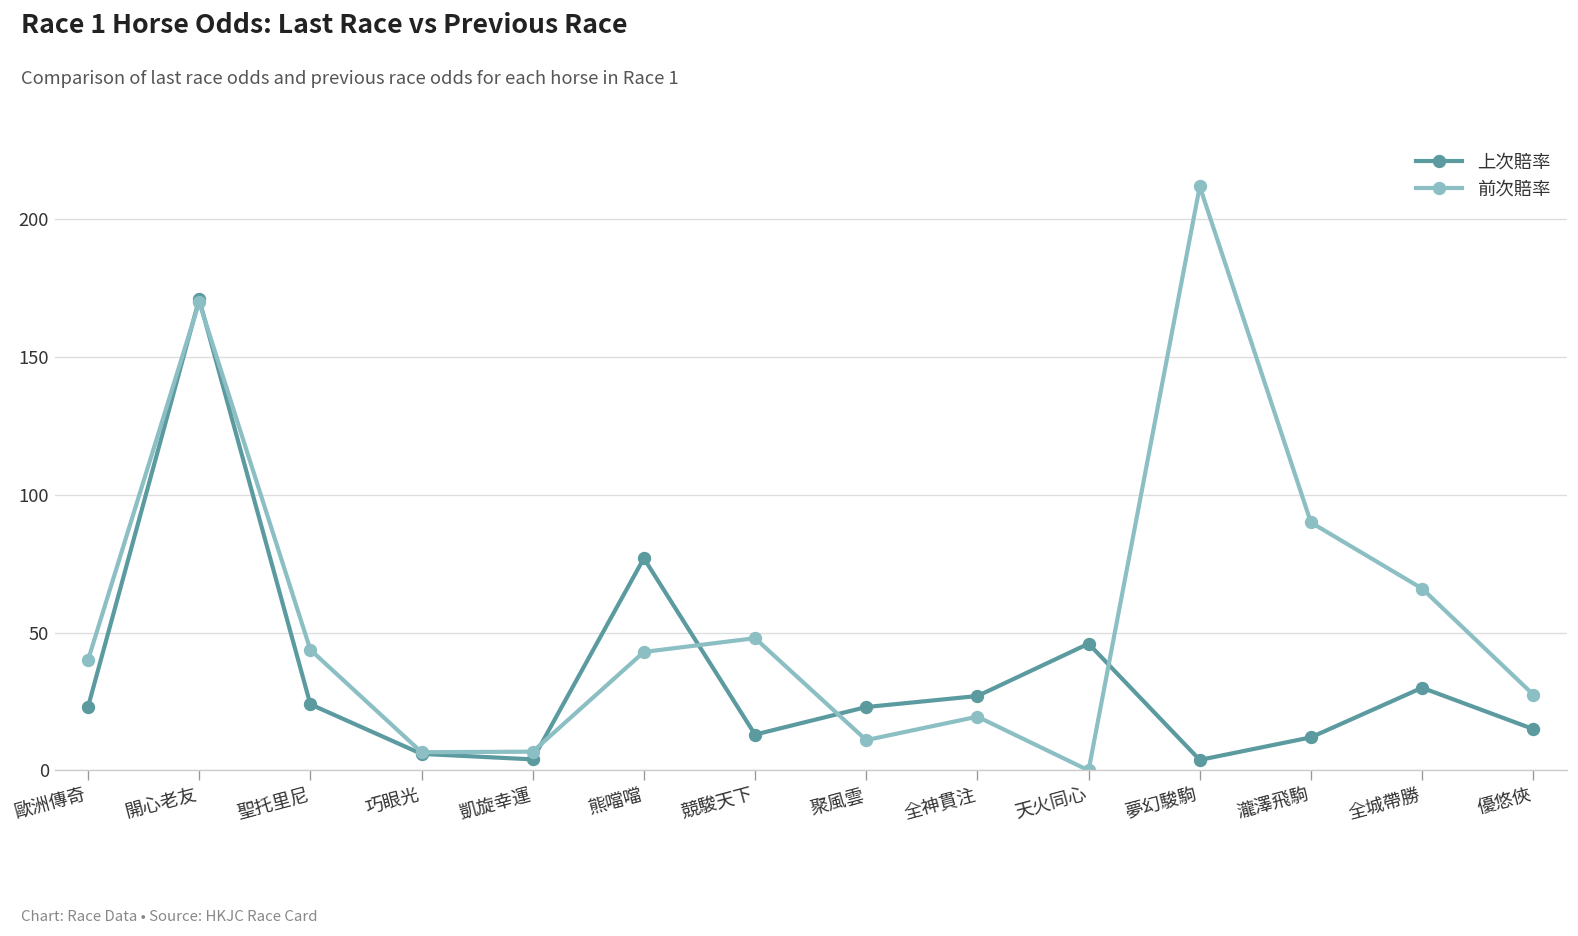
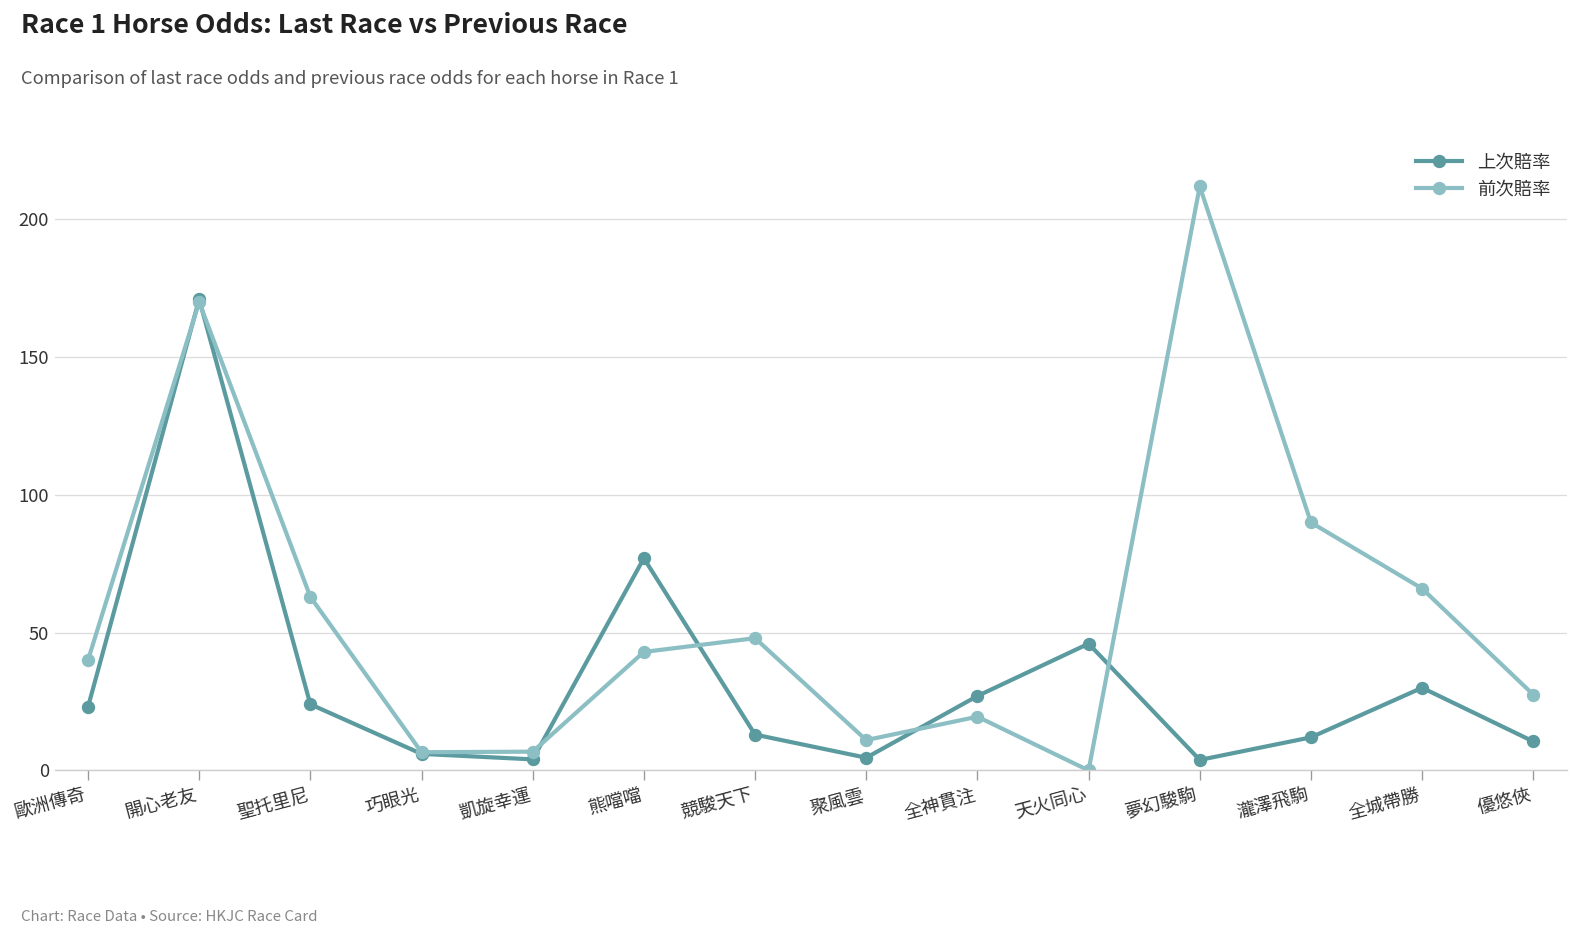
  {
    "上次賠率": {
      "歐洲傳奇": 23,
      "聖托里尼": 24,
      "凱旋幸運": 4,
      "熊噹噹": 77,
      "競駿天下": 13,
-     "聚風雲": 23,
+     "聚風雲": 5,
      "全神貫注": 27,
      "天火同心": 46,
      "夢幻駿駒": 4,
      "瀧澤飛駒": 12,
      "全城帶勝": 30,
-     "優悠俠": 15
+     "優悠俠": 11
    },
    "前次賠率": {
      "歐洲傳奇": 40,
-     "聖托里尼": 44,
+     "聖托里尼": 63,
      "凱旋幸運": 7,
      "熊噹噹": 43,
      "競駿天下": 48,
      "聚風雲": 11,
      "全神貫注": 20,
      "天火同心": 0,
      "夢幻駿駒": 212,
      "瀧澤飛駒": 90,
      "全城帶勝": 66,
      "優悠俠": 28
    }
  }
